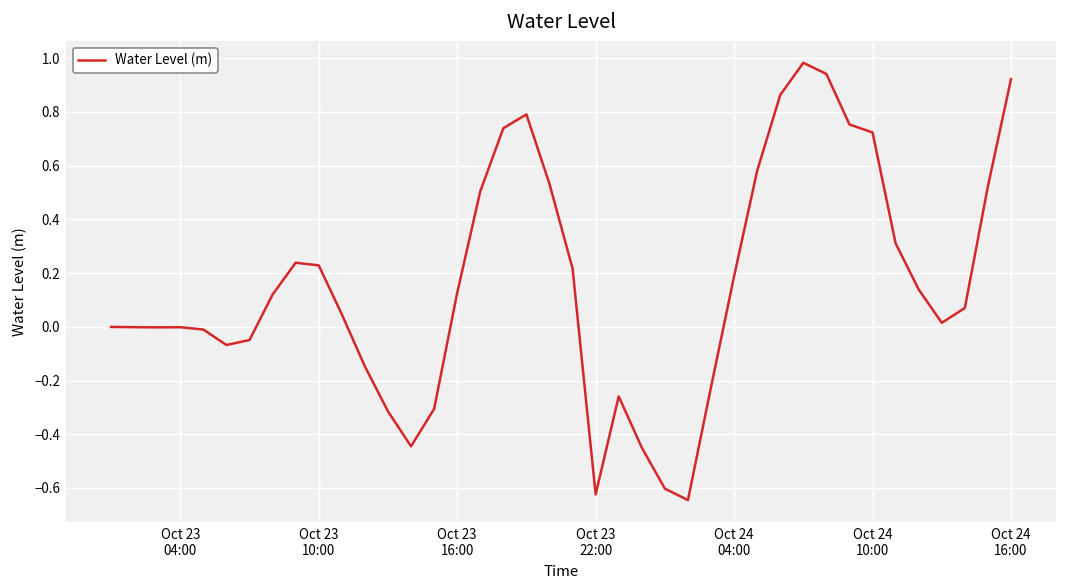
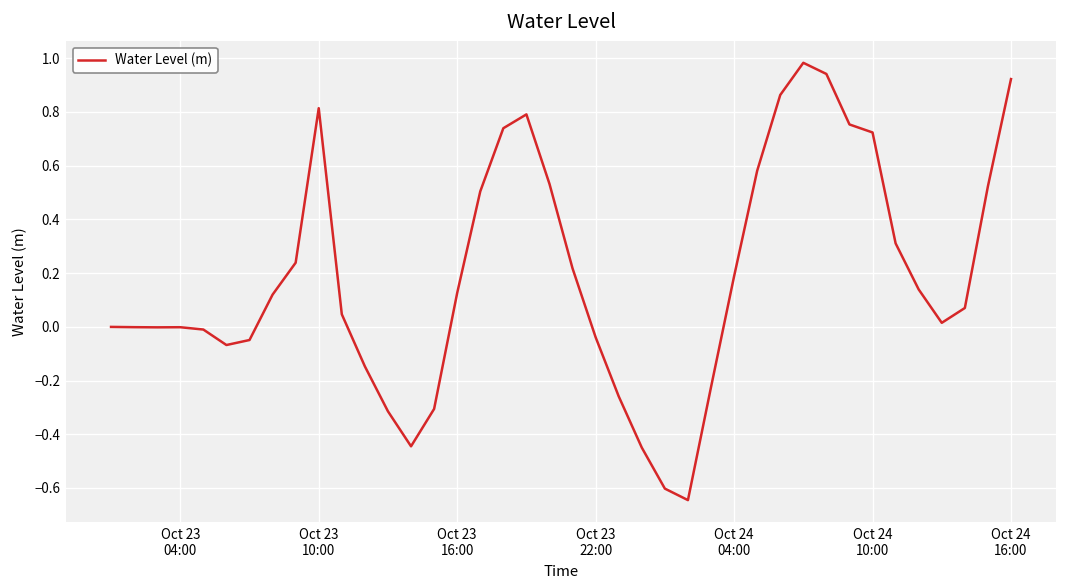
  {
    "Oct 23 04:00": 0.00,
-   "Oct 23 10:00": 0.23,
+   "Oct 23 10:00": 0.81,
    "Oct 23 16:00": 0.13,
-   "Oct 23 22:00": -0.62,
+   "Oct 23 22:00": -0.04,
    "Oct 24 04:00": 0.19,
    "Oct 24 10:00": 0.72,
    "Oct 24 16:00": 0.92
  }
